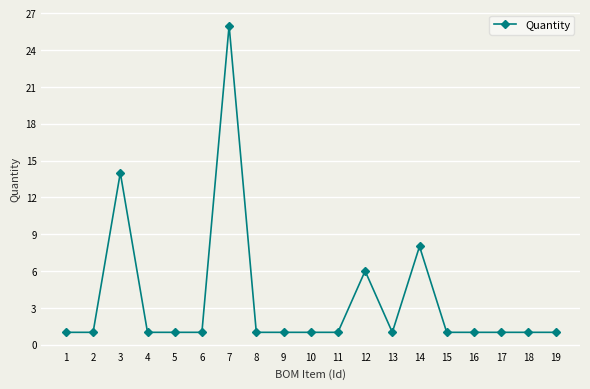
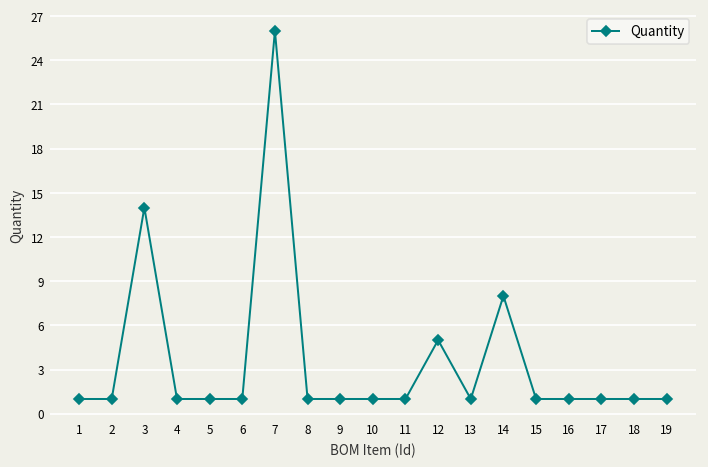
  {
    "1": 1,
    "2": 1,
    "3": 14,
    "4": 1,
    "5": 1,
    "6": 1,
    "7": 26,
    "8": 1,
    "9": 1,
    "10": 1,
    "11": 1,
-   "12": 6,
+   "12": 5,
    "13": 1,
    "14": 8,
    "15": 1,
    "16": 1,
    "17": 1,
    "18": 1,
    "19": 1
  }
